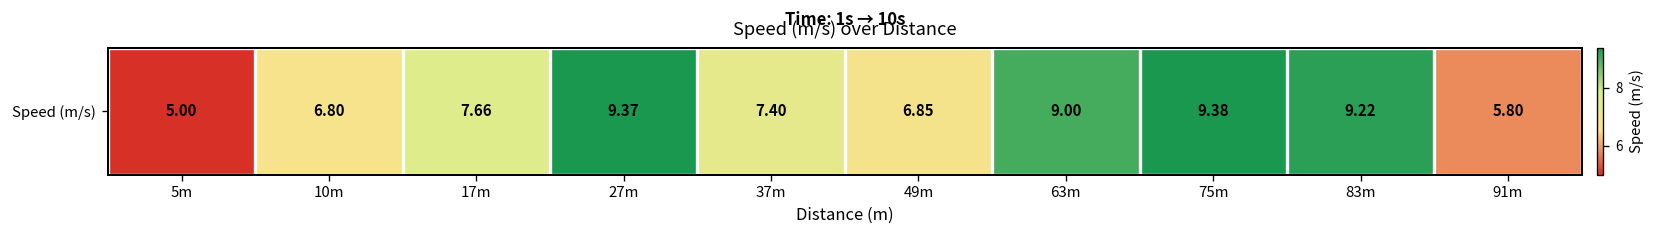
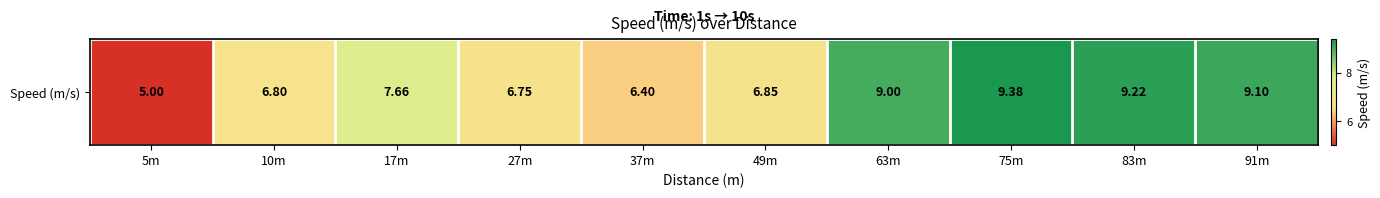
  {
    "Speed (m/s)": {
      "5m": 5.00,
      "10m": 6.80,
      "17m": 7.66,
-     "27m": 9.37,
-     "37m": 7.40,
+     "27m": 6.75,
+     "37m": 6.40,
      "49m": 6.85,
      "63m": 9.00,
      "75m": 9.38,
      "83m": 9.22,
-     "91m": 5.80
+     "91m": 9.10
    }
  }
